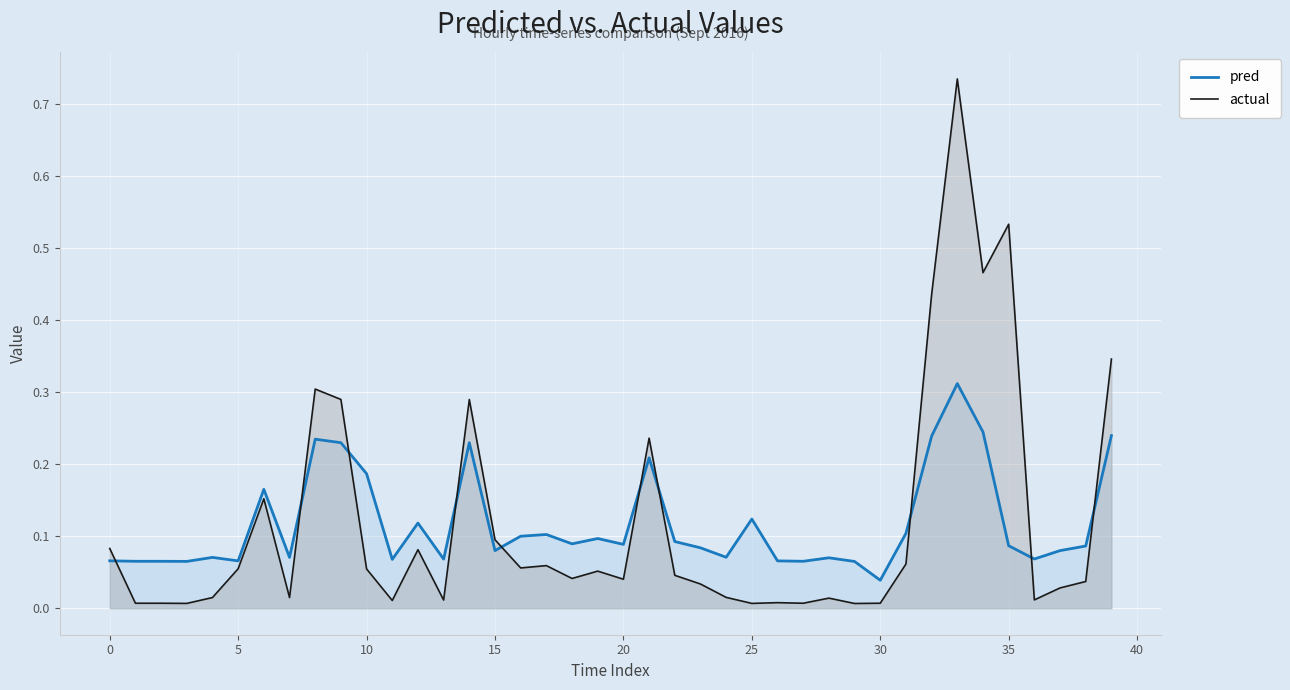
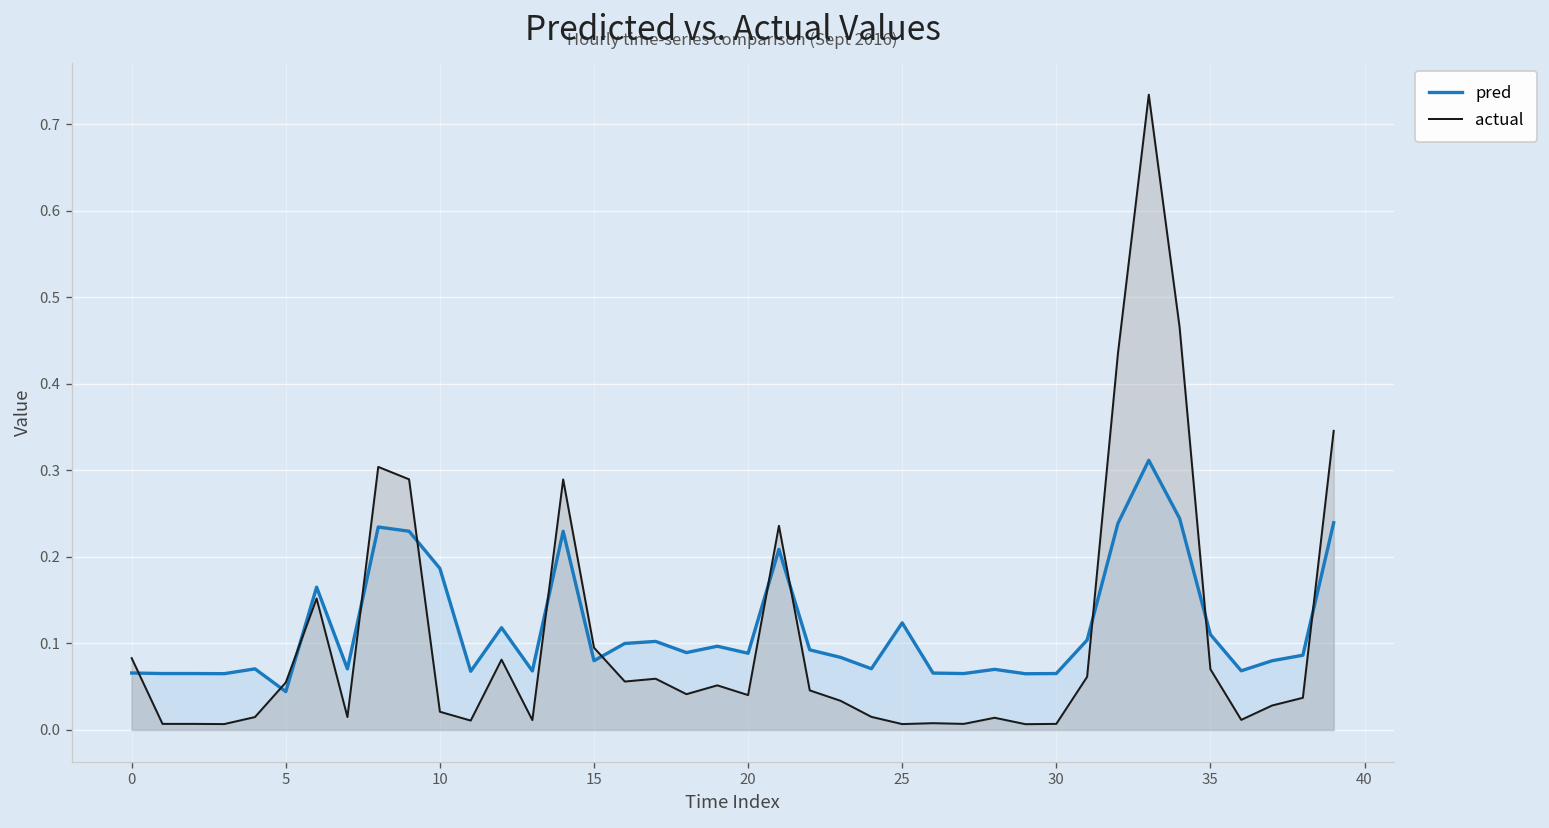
  {
    "pred": {
      "0": 0.07,
-     "5": 0.07,
+     "5": 0.04,
      "10": 0.19,
      "15": 0.08,
      "20": 0.09,
      "25": 0.12,
-     "30": 0.04,
-     "35": 0.09
+     "30": 0.07,
+     "35": 0.11
    },
    "actual": {
      "0": 0.08,
      "5": 0.05,
-     "10": 0.05,
+     "10": 0.02,
      "15": 0.10,
      "20": 0.04,
      "25": 0.01,
      "30": 0.01,
-     "35": 0.53
+     "35": 0.07
    }
  }
